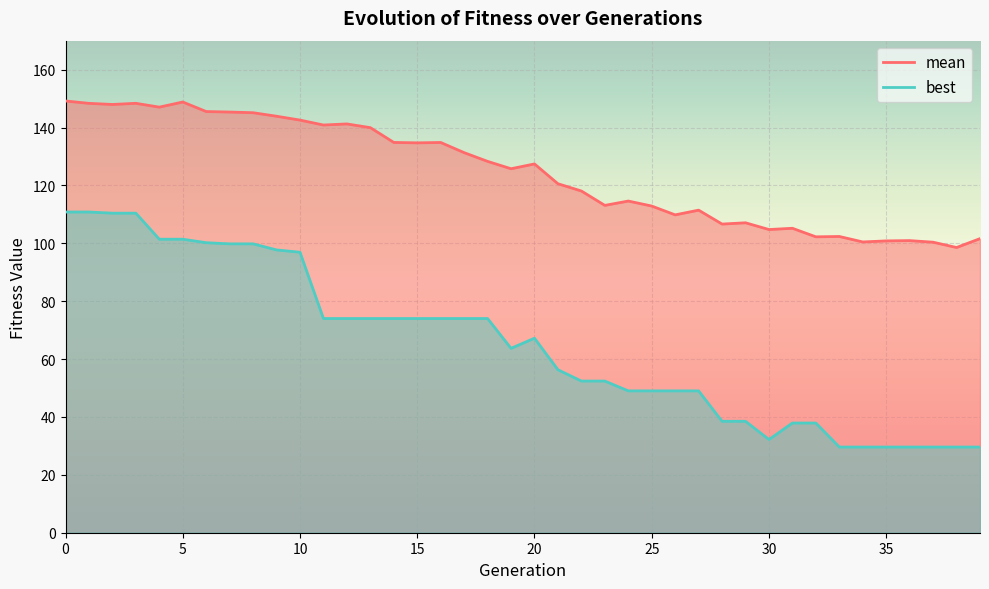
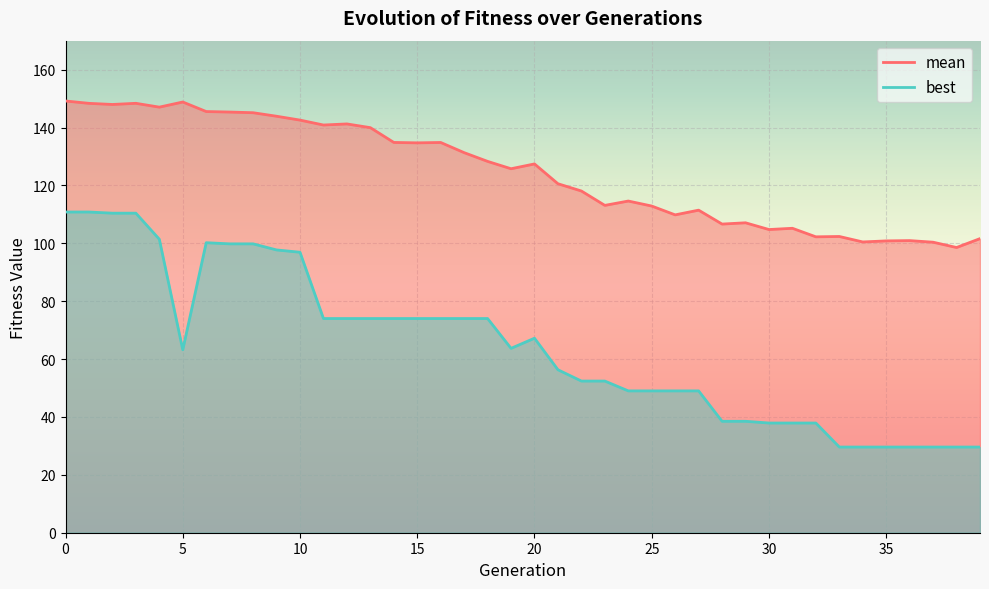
  {
    "mean": {
      "0": 149,
      "5": 149,
      "10": 143,
      "15": 135,
      "20": 127,
      "25": 113,
      "30": 105,
      "35": 101
    },
    "best": {
      "0": 111,
-     "5": 101,
+     "5": 63,
      "10": 97,
      "15": 74,
      "20": 67,
      "25": 49,
-     "30": 32,
+     "30": 38,
      "35": 30
    }
  }
